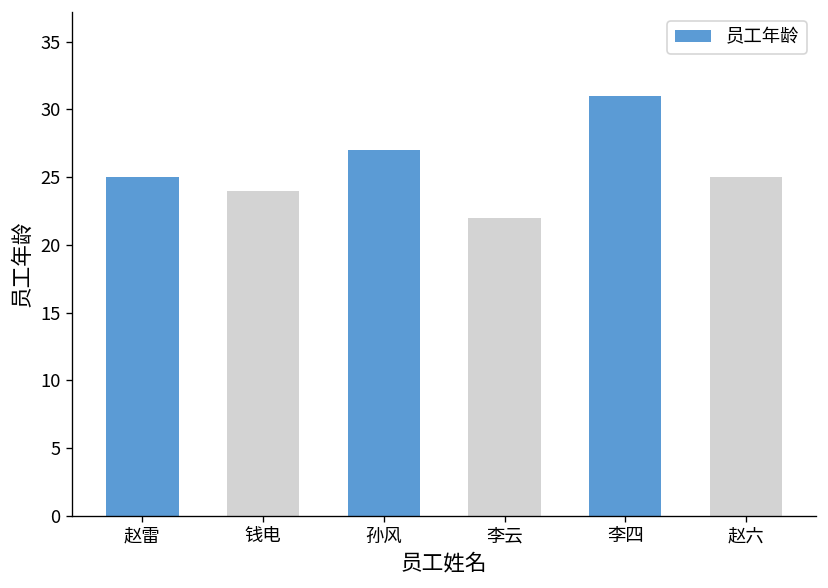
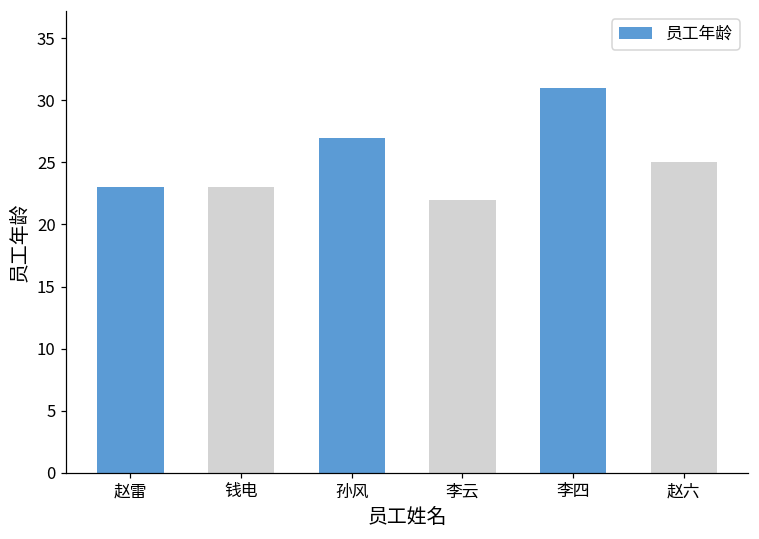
  {
-   "赵雷": 25,
-   "钱电": 24,
+   "赵雷": 23,
+   "钱电": 23,
    "孙风": 27,
    "李云": 22,
    "李四": 31,
    "赵六": 25
  }
